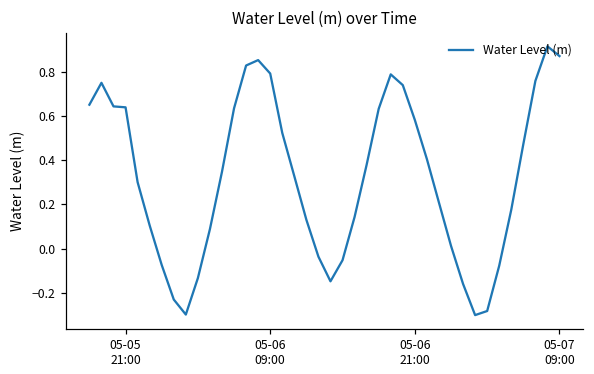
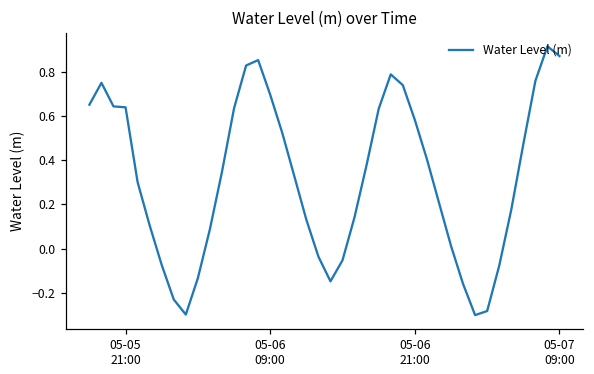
  {
    "05-05 21:00": 0.64,
-   "05-06 09:00": 0.79,
+   "05-06 09:00": 0.70,
    "05-06 21:00": 0.58,
    "05-07 09:00": 0.87
  }
